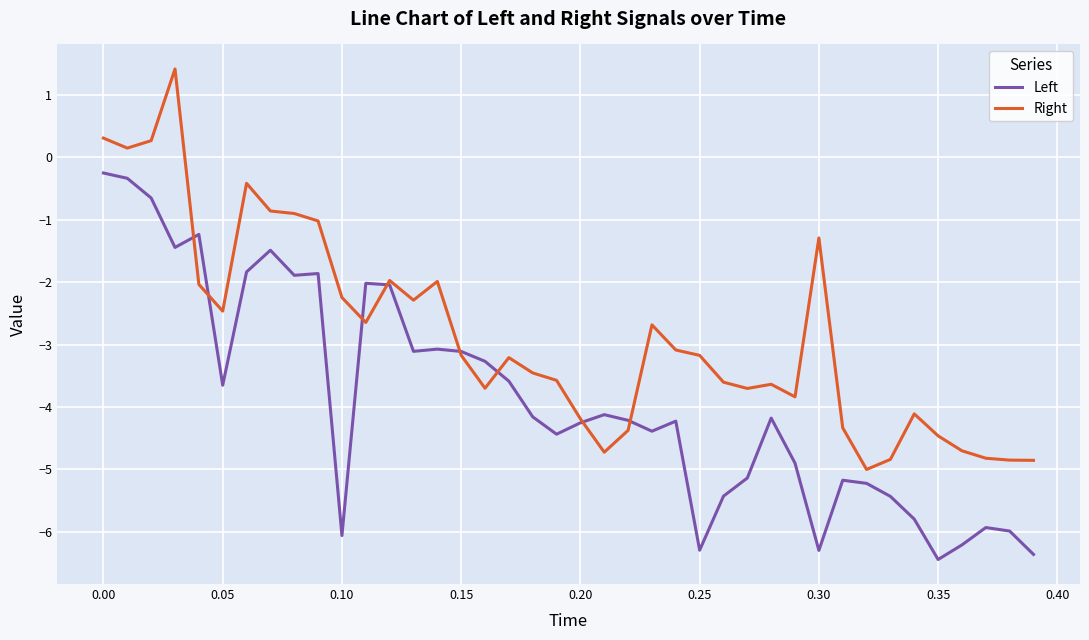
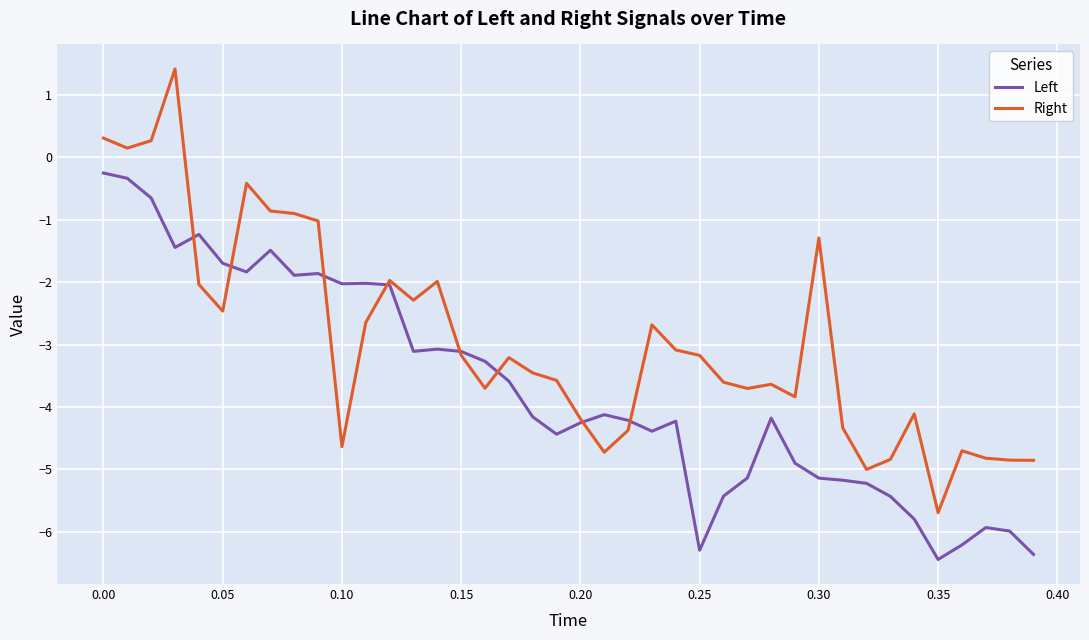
  {
    "Left": {
      "0.00": -0.3,
-     "0.05": -3.7,
-     "0.10": -6.1,
+     "0.05": -1.7,
+     "0.10": -2.0,
      "0.15": -3.1,
      "0.20": -4.3,
      "0.25": -6.3,
-     "0.30": -6.3,
+     "0.30": -5.1,
      "0.35": -6.4
    },
    "Right": {
      "0.00": 0.3,
      "0.05": -2.5,
-     "0.10": -2.2,
+     "0.10": -4.6,
      "0.15": -3.2,
      "0.20": -4.2,
      "0.25": -3.2,
      "0.30": -1.3,
-     "0.35": -4.5
+     "0.35": -5.7
    }
  }
